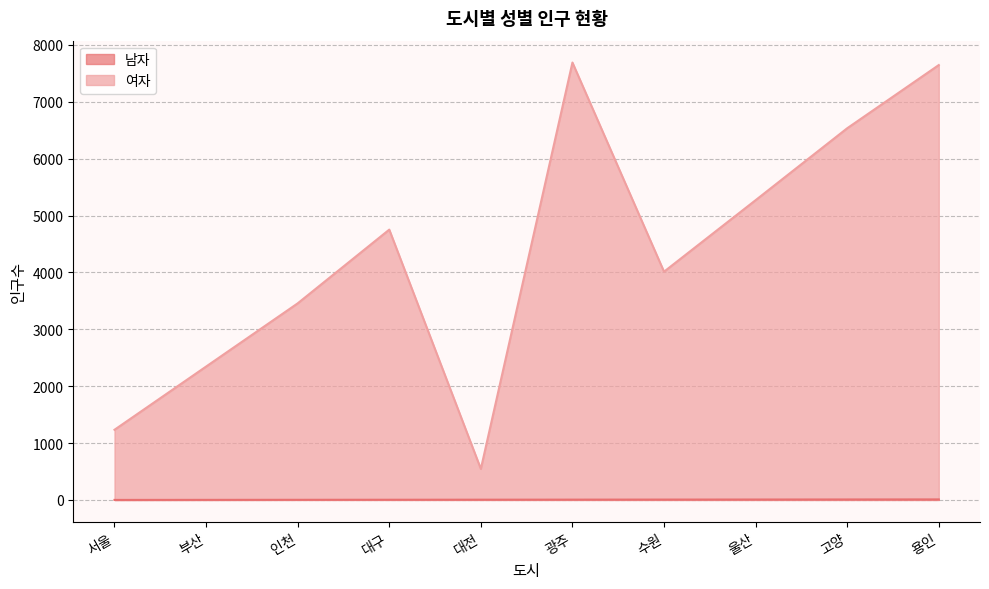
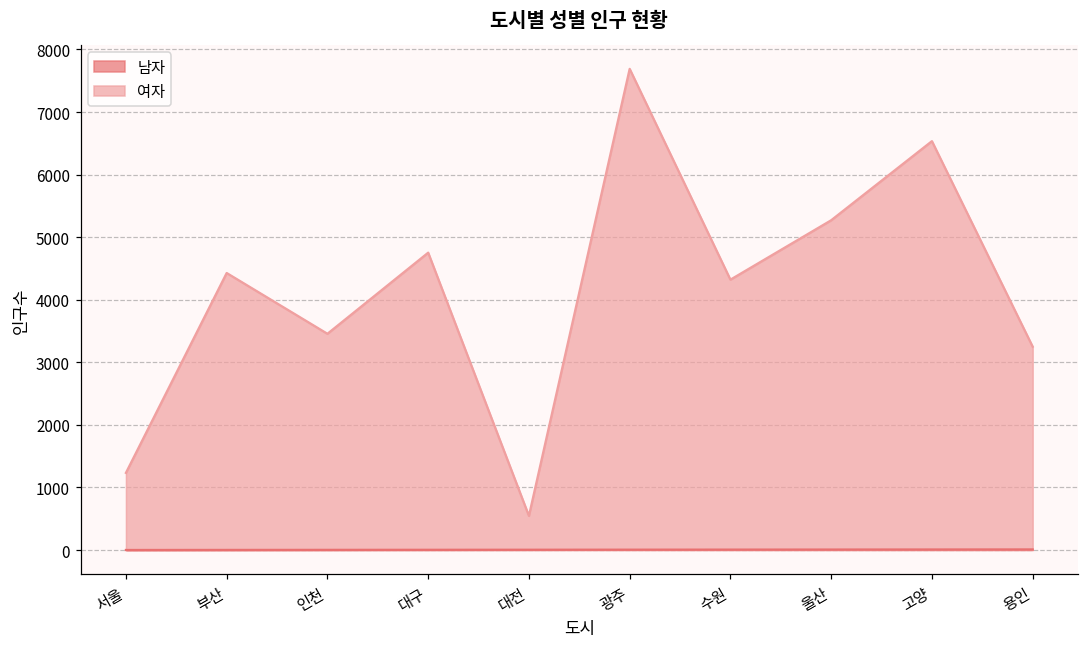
  {
    "남자": {
      "서울": 0,
      "부산": 0,
      "인천": 0,
      "대구": 0,
      "대전": 0,
      "광주": 0,
      "수원": 0,
      "울산": 0,
      "고양": 0,
      "용인": 0
    },
    "여자": {
      "서울": 1200,
-     "부산": 2300,
+     "부산": 4400,
      "인천": 3500,
      "대구": 4700,
      "대전": 500,
      "광주": 7700,
-     "수원": 4000,
+     "수원": 4300,
      "울산": 5300,
      "고양": 6500,
-     "용인": 7600
+     "용인": 3200
    }
  }
